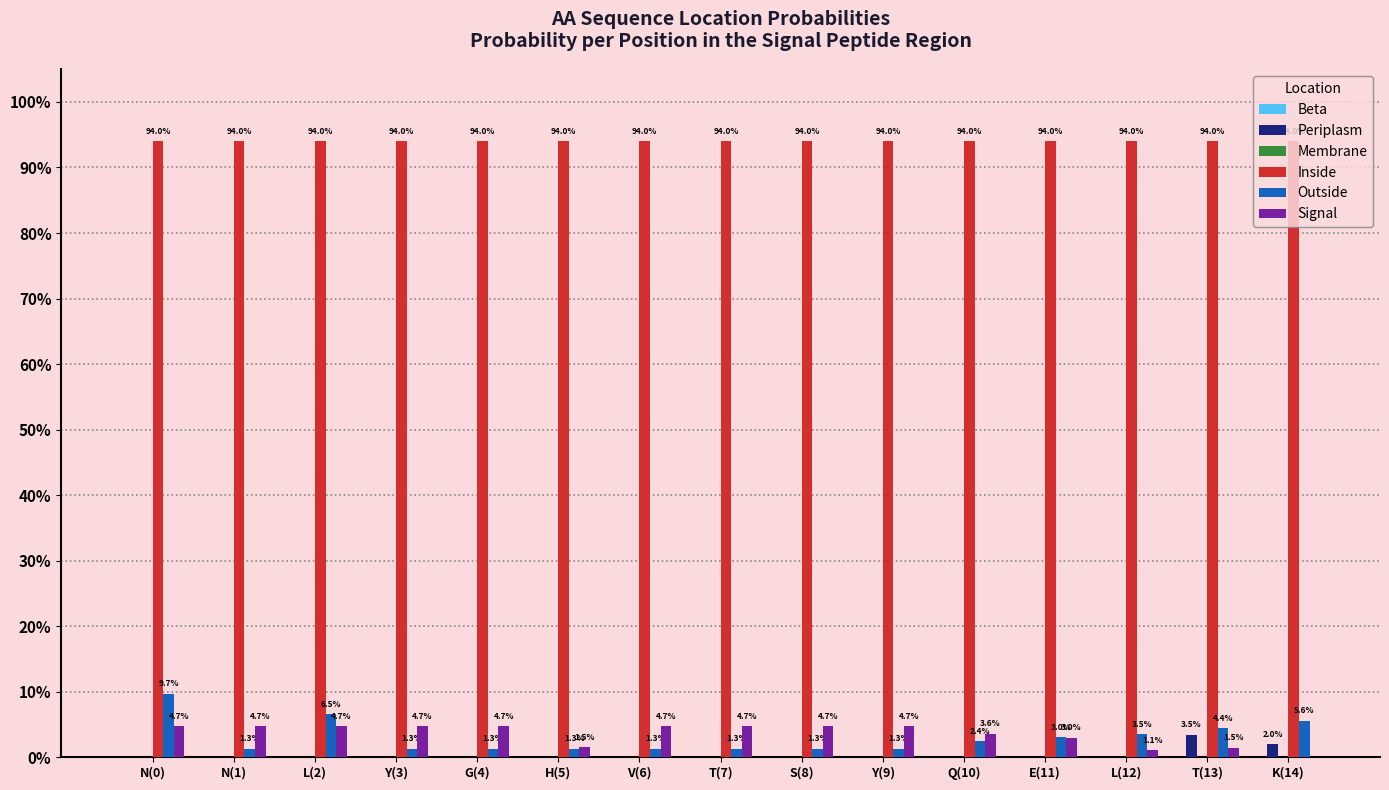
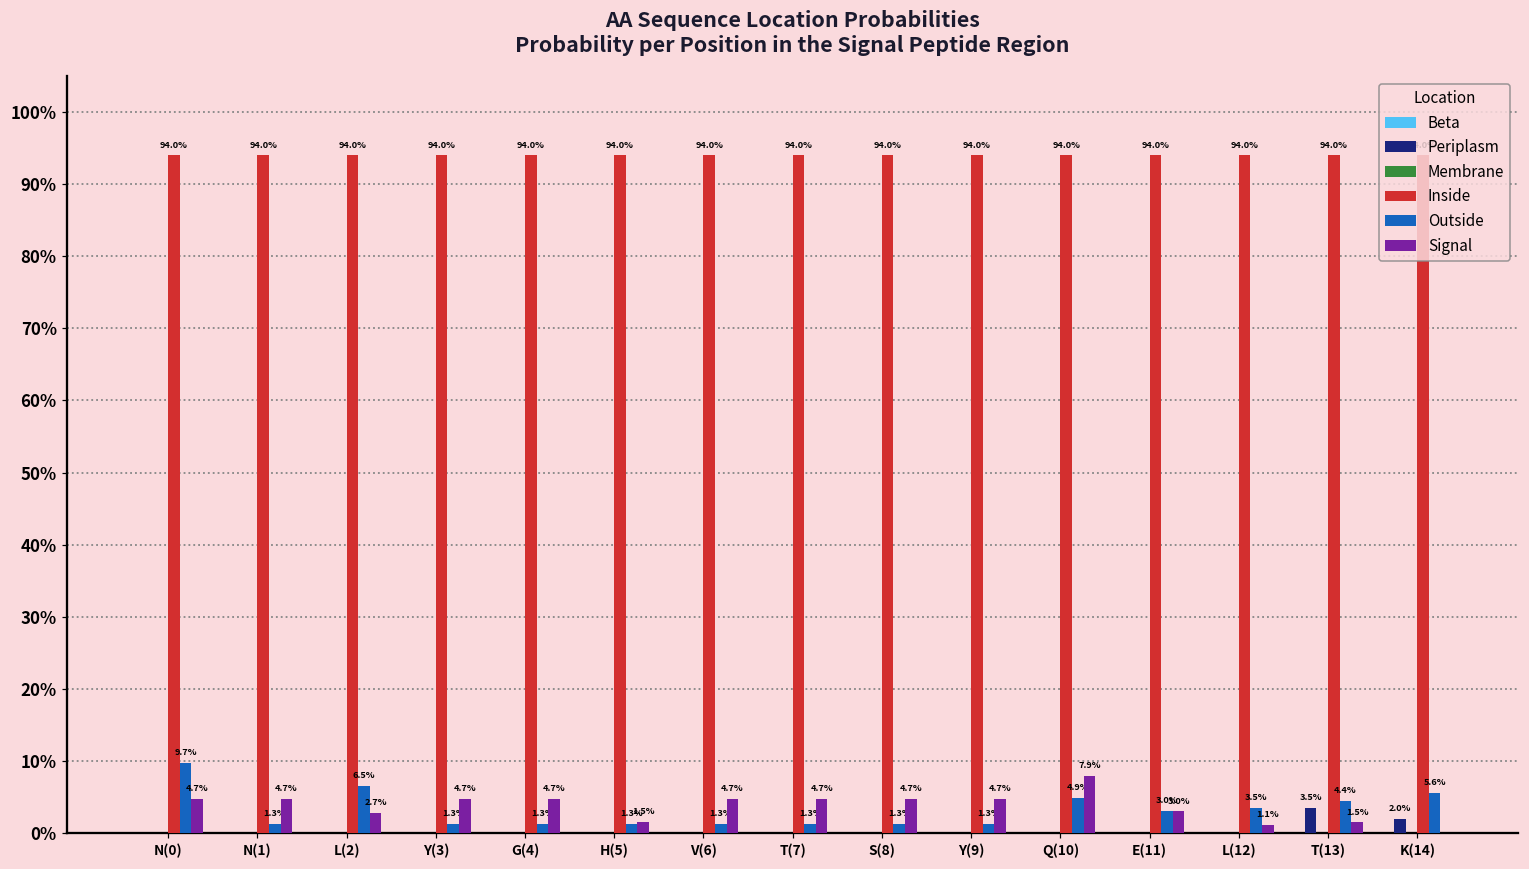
  {
    "Beta": {
      "N(0)": "0%",
      "N(1)": "0%",
      "L(2)": "0%",
      "Y(3)": "0%",
      "G(4)": "0%",
      "H(5)": "0%",
      "V(6)": "0%",
      "T(7)": "0%",
      "S(8)": "0%",
      "Y(9)": "0%",
      "Q(10)": "0%",
      "E(11)": "0%",
      "L(12)": "0%",
      "T(13)": "0%",
      "K(14)": "0%"
    },
    "Periplasm": {
      "T(13)": "3.5%",
      "K(14)": "2.0%"
    },
    "Membrane": {
      "N(0)": "0%",
      "N(1)": "0%",
      "L(2)": "0%",
      "Y(3)": "0%",
      "G(4)": "0%",
      "H(5)": "0%",
      "V(6)": "0%",
      "T(7)": "0%",
      "S(8)": "0%",
      "Y(9)": "0%",
      "Q(10)": "0%",
      "E(11)": "0%",
      "L(12)": "0%",
      "T(13)": "0%",
      "K(14)": "0%"
    },
    "Inside": {
      "N(0)": "94.0%",
      "N(1)": "94.0%",
      "L(2)": "94.0%",
      "Y(3)": "94.0%",
      "G(4)": "94.0%",
      "H(5)": "94.0%",
      "V(6)": "94.0%",
      "T(7)": "94.0%",
      "S(8)": "94.0%",
      "Y(9)": "94.0%",
      "Q(10)": "94.0%",
      "E(11)": "94.0%",
      "L(12)": "94.0%",
      "T(13)": "94.0%"
    },
    "Outside": {
      "N(0)": "9.7%",
      "N(1)": "1.3%",
      "L(2)": "6.5%",
      "Y(3)": "1.3%",
      "G(4)": "1.3%",
      "V(6)": "1.3%",
      "T(7)": "1.3%",
      "S(8)": "1.3%",
      "Y(9)": "1.3%",
-     "Q(10)": "2.4%",
+     "Q(10)": "4.9%",
      "L(12)": "3.5%",
      "T(13)": "4.4%",
      "K(14)": "5.6%"
    },
    "Signal": {
      "N(0)": "4.7%",
      "N(1)": "4.7%",
-     "L(2)": "4.7%",
+     "L(2)": "2.7%",
      "Y(3)": "4.7%",
      "G(4)": "4.7%",
      "V(6)": "4.7%",
      "T(7)": "4.7%",
      "S(8)": "4.7%",
      "Y(9)": "4.7%",
-     "Q(10)": "3.6%",
+     "Q(10)": "7.9%",
      "L(12)": "1.1%",
      "T(13)": "1.5%"
    }
  }
